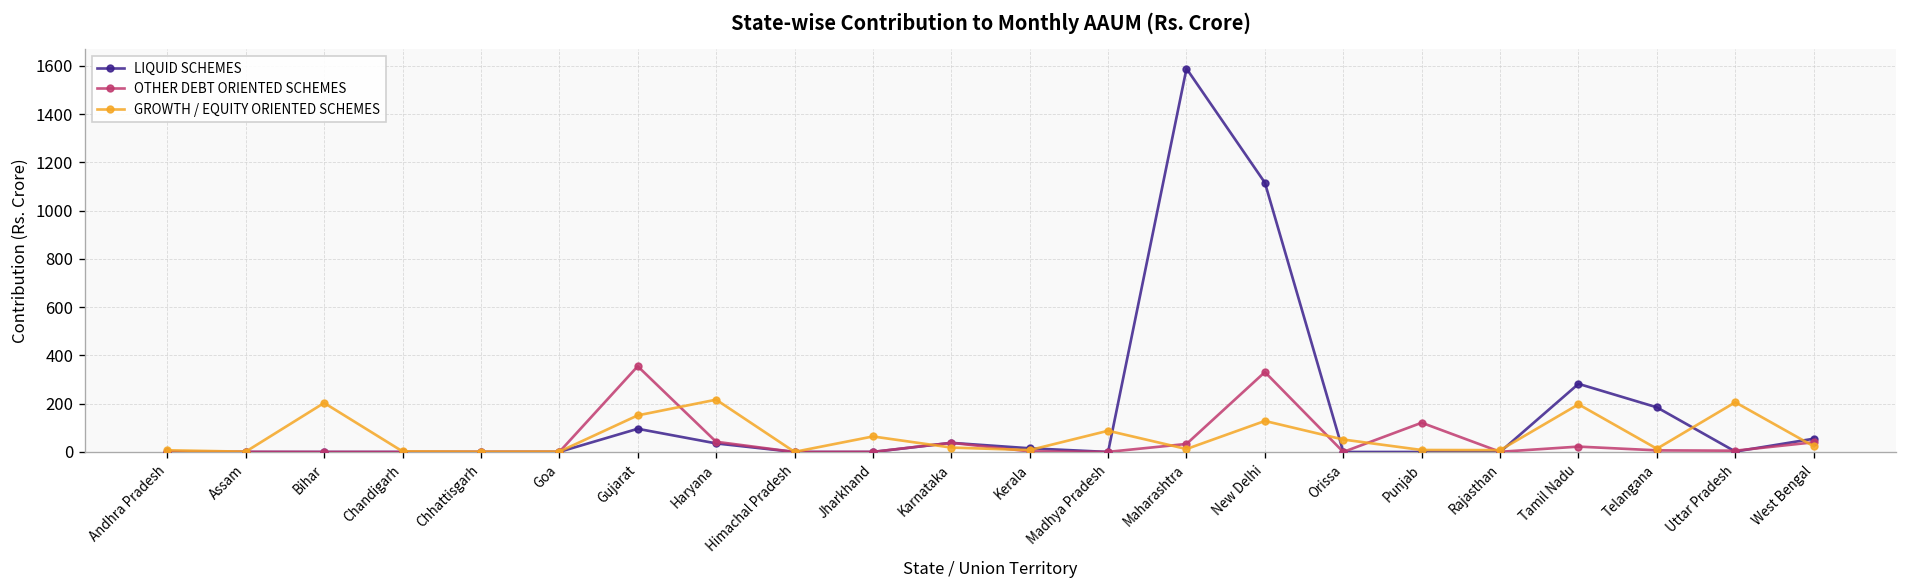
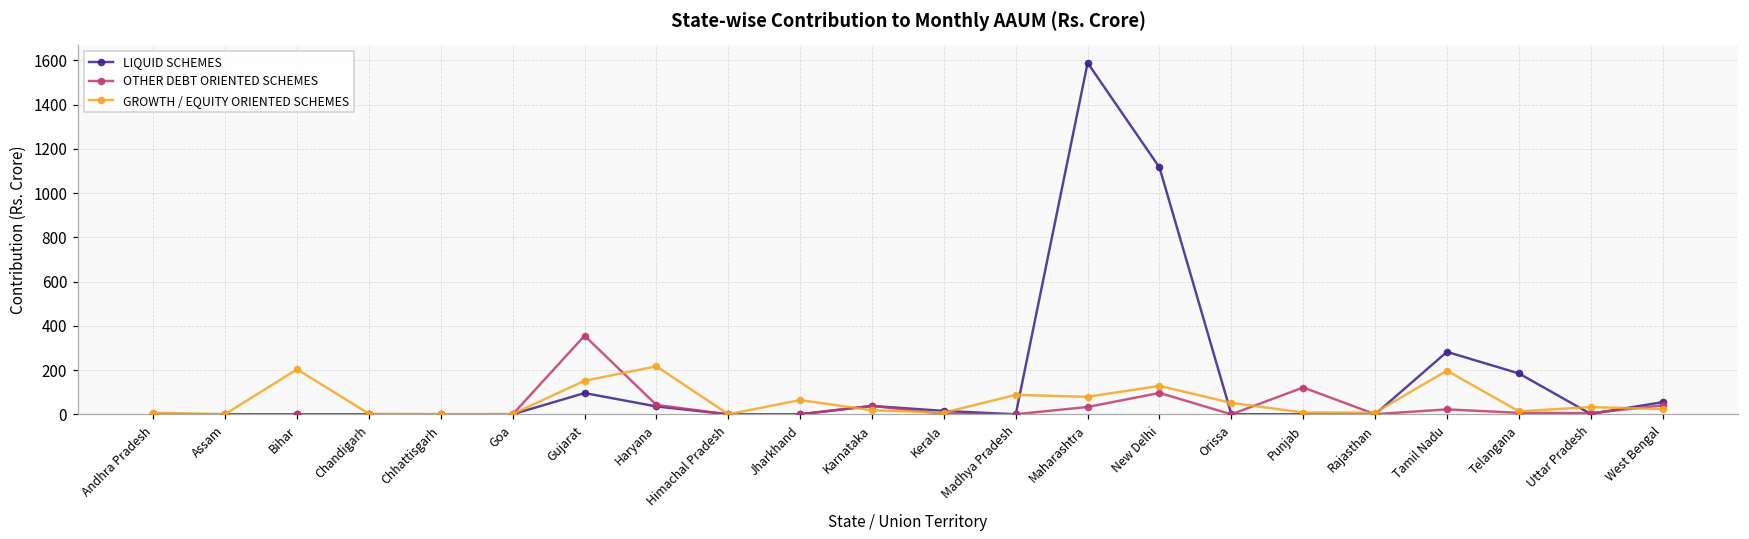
  {
    "LIQUID SCHEMES": {
      "Gujarat": 100,
      "Maharashtra": 1590,
      "New Delhi": 1120,
      "Tamil Nadu": 280,
      "Telangana": 180,
      "West Bengal": 50
    },
    "OTHER DEBT ORIENTED SCHEMES": {
      "Gujarat": 360,
      "Maharashtra": 30,
-     "New Delhi": 330,
+     "New Delhi": 100,
      "Punjab": 120,
      "Tamil Nadu": 20,
      "West Bengal": 40
    },
    "GROWTH / EQUITY ORIENTED SCHEMES": {
      "Bihar": 200,
      "Gujarat": 150,
      "Haryana": 220,
      "Jharkhand": 60,
      "Karnataka": 20,
      "Madhya Pradesh": 90,
-     "Maharashtra": 10,
+     "Maharashtra": 80,
      "New Delhi": 130,
      "Orissa": 50,
      "Tamil Nadu": 200,
-     "Uttar Pradesh": 210,
+     "Uttar Pradesh": 30,
      "West Bengal": 20
    }
  }
